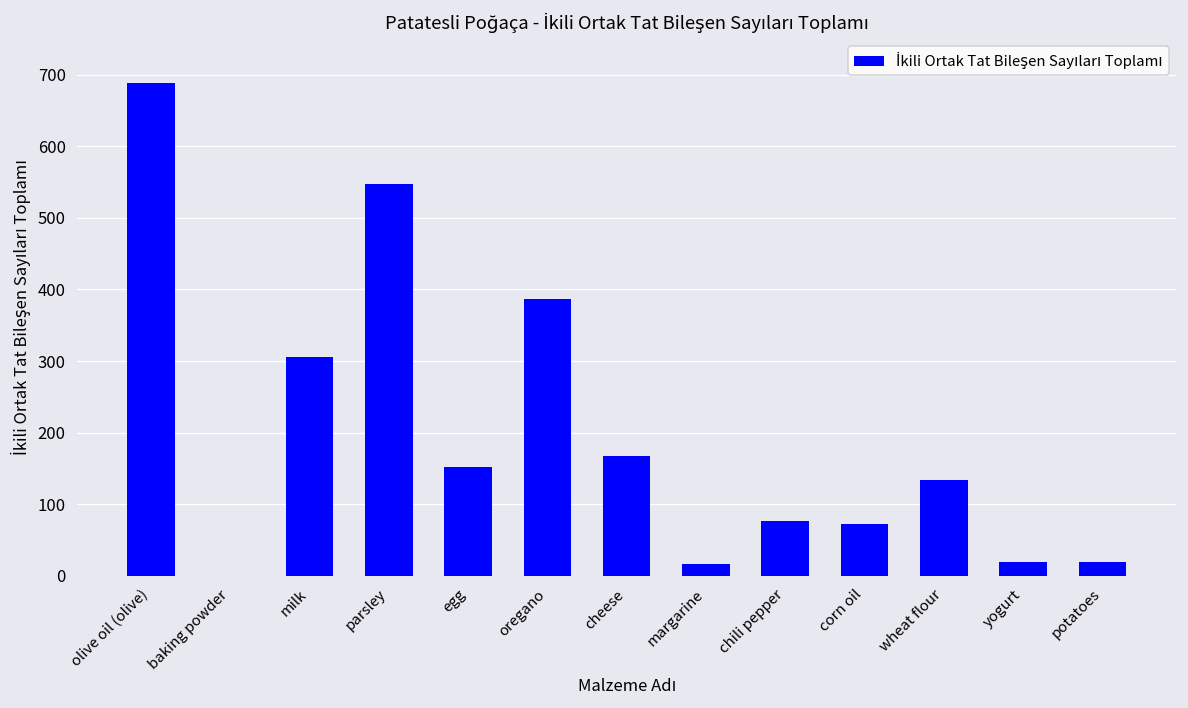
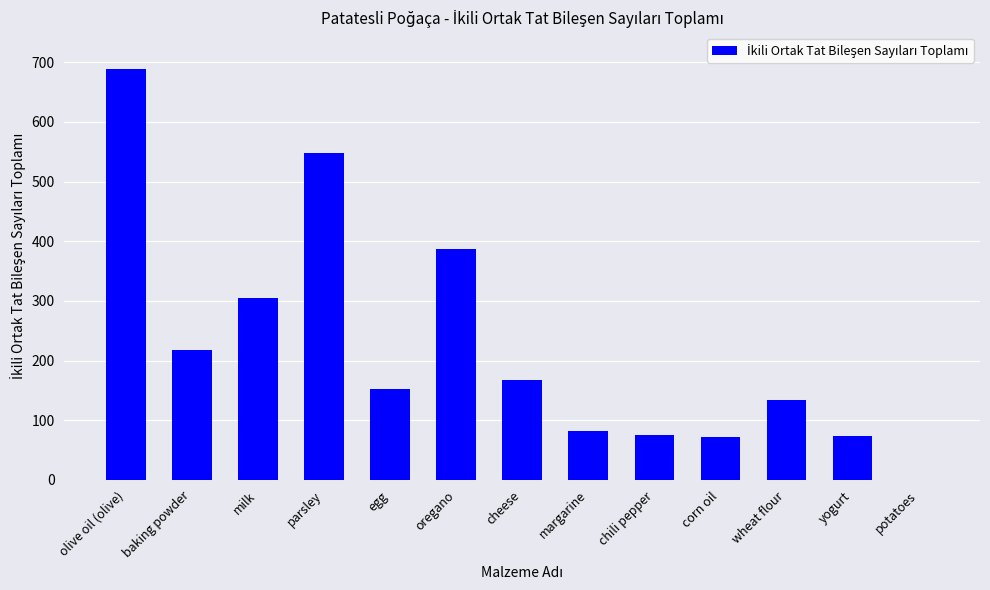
  {
    "olive oil (olive)": 690,
-   "baking powder": 0,
+   "baking powder": 220,
    "milk": 310,
    "parsley": 550,
    "egg": 150,
    "oregano": 390,
    "cheese": 170,
-   "margarine": 20,
+   "margarine": 80,
    "chili pepper": 80,
    "corn oil": 70,
    "wheat flour": 130,
-   "yogurt": 20,
-   "potatoes": 20
+   "yogurt": 70,
+   "potatoes": 0
  }
